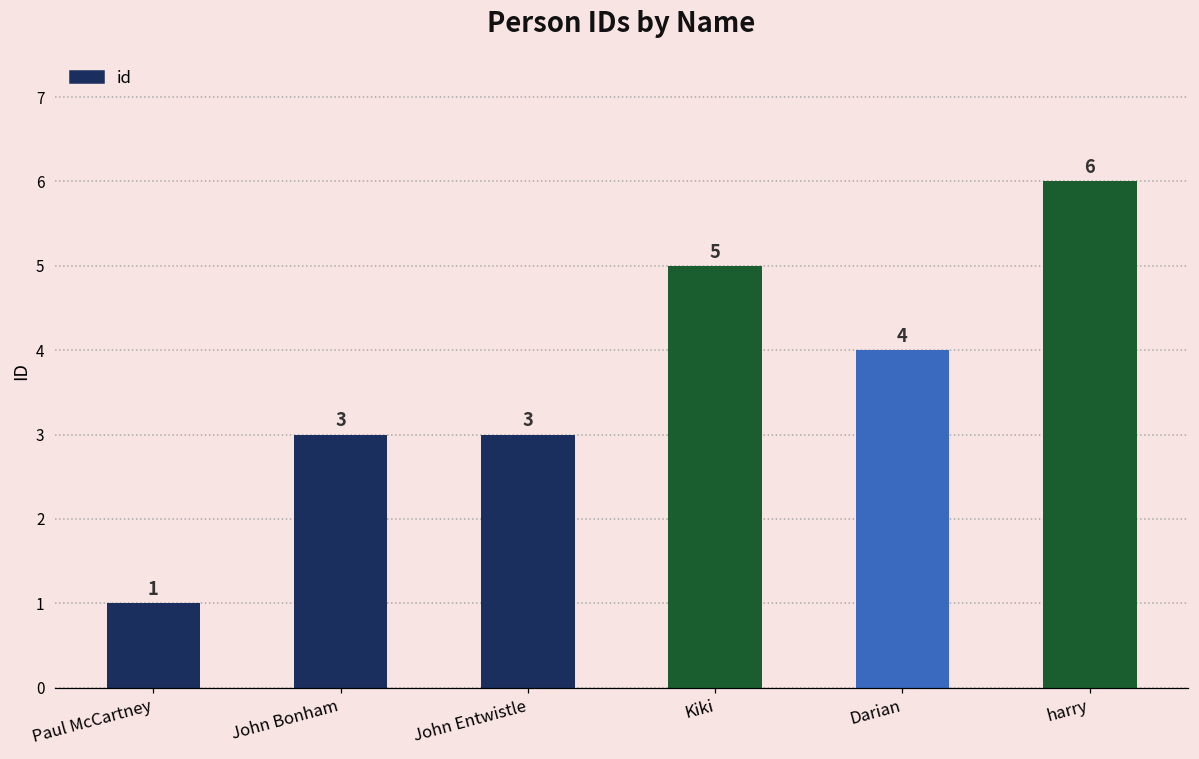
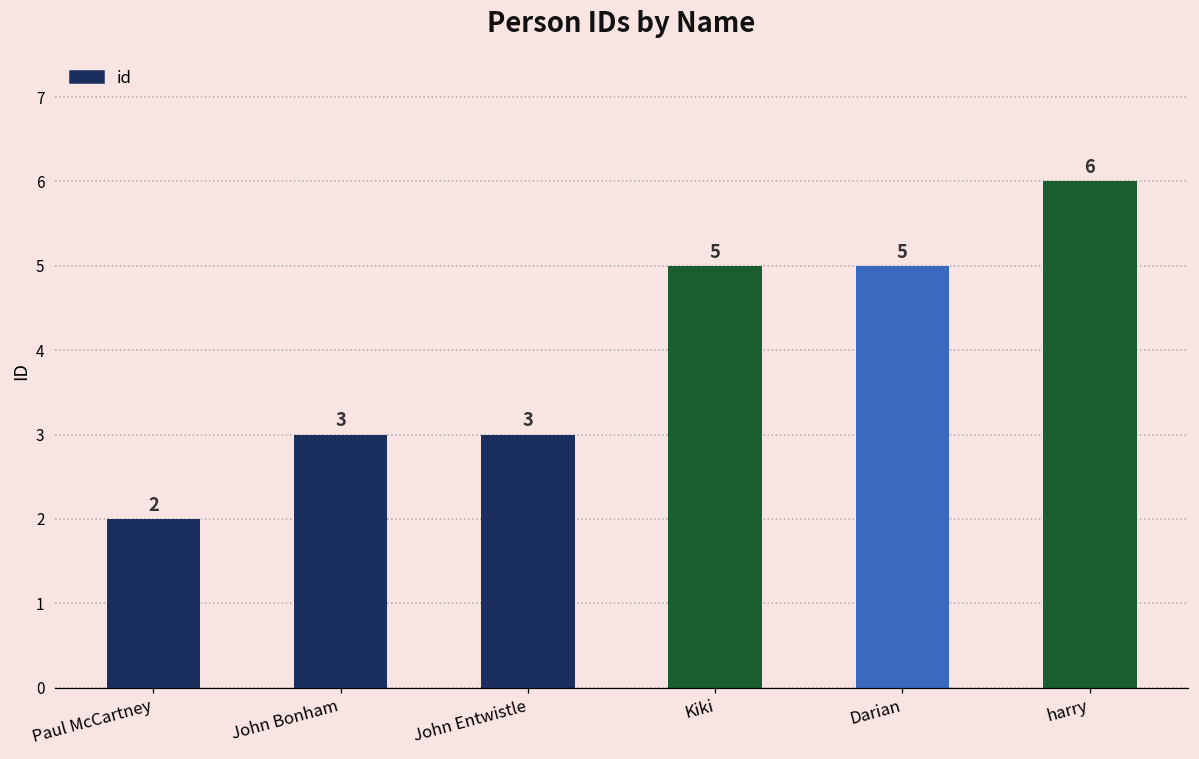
  {
-   "Paul McCartney": 1,
+   "Paul McCartney": 2,
    "John Bonham": 3,
    "John Entwistle": 3,
    "Kiki": 5,
-   "Darian": 4,
+   "Darian": 5,
    "harry": 6
  }
